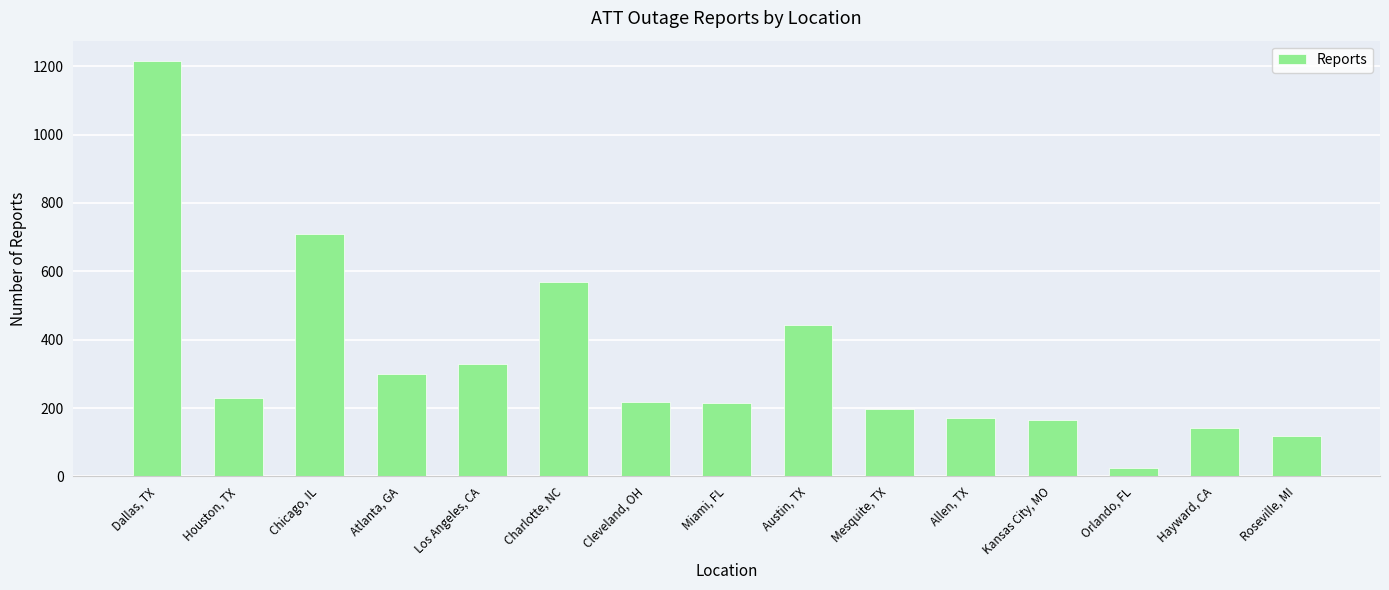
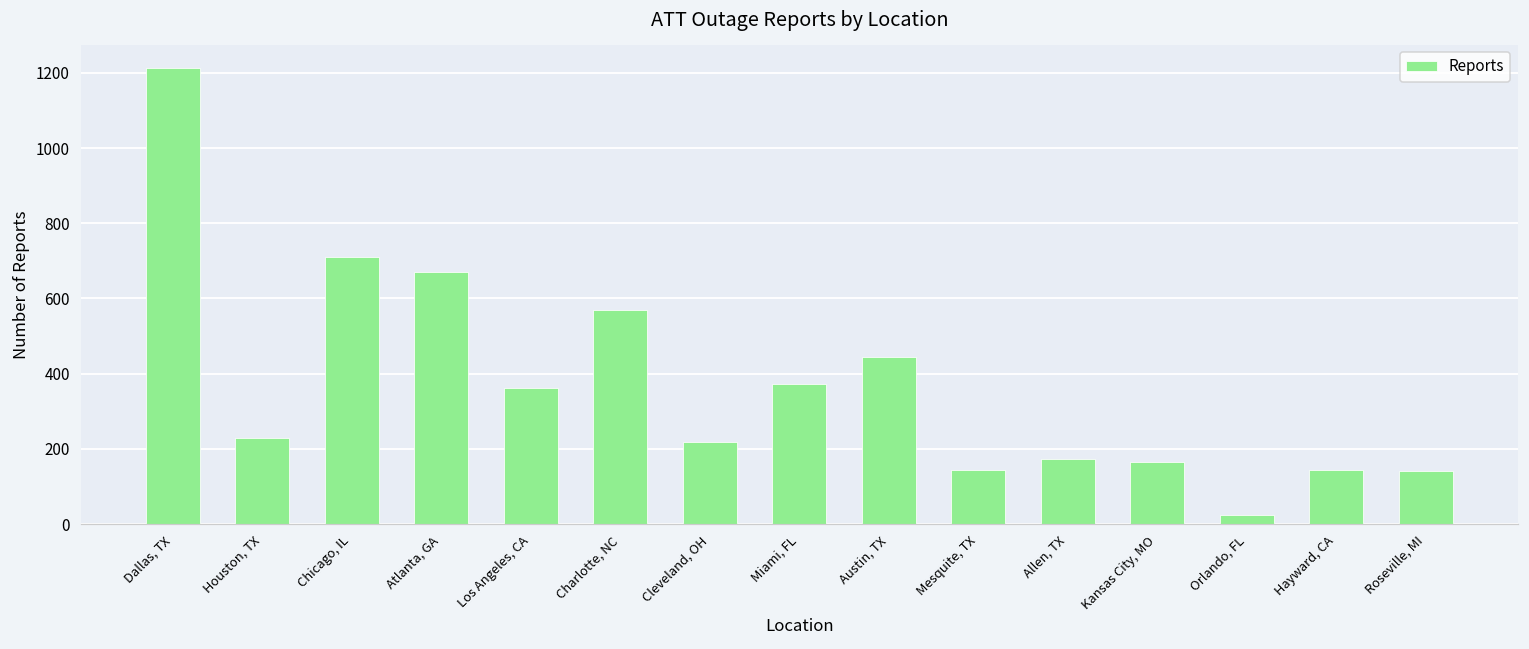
  {
    "Dallas, TX": 1210,
    "Houston, TX": 230,
    "Chicago, IL": 710,
-   "Atlanta, GA": 300,
-   "Los Angeles, CA": 330,
+   "Atlanta, GA": 670,
+   "Los Angeles, CA": 360,
    "Charlotte, NC": 570,
    "Cleveland, OH": 220,
-   "Miami, FL": 210,
+   "Miami, FL": 370,
    "Austin, TX": 440,
-   "Mesquite, TX": 200,
+   "Mesquite, TX": 140,
    "Allen, TX": 170,
    "Kansas City, MO": 170,
    "Orlando, FL": 30,
    "Hayward, CA": 140,
-   "Roseville, MI": 120
+   "Roseville, MI": 140
  }
